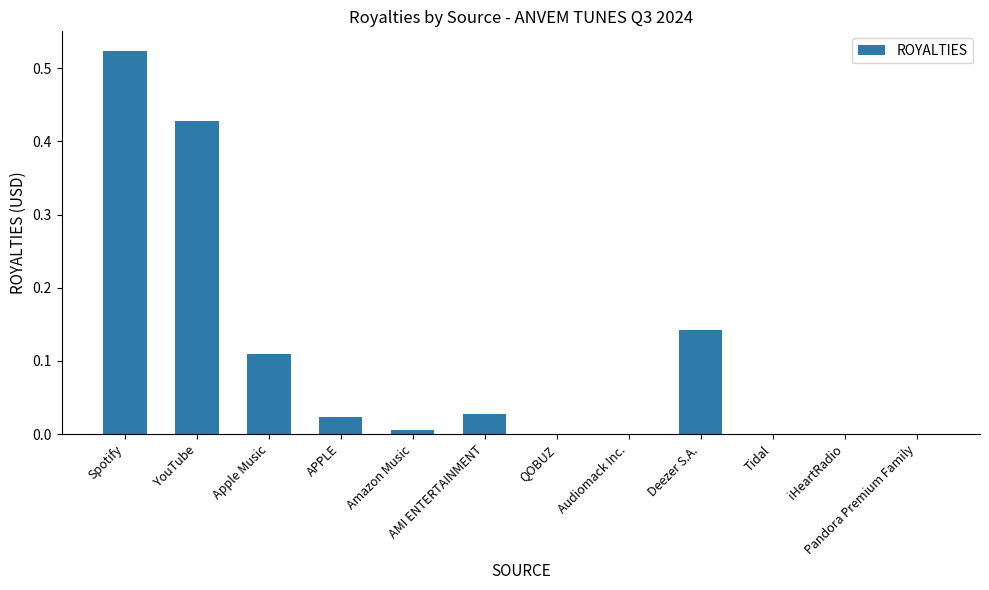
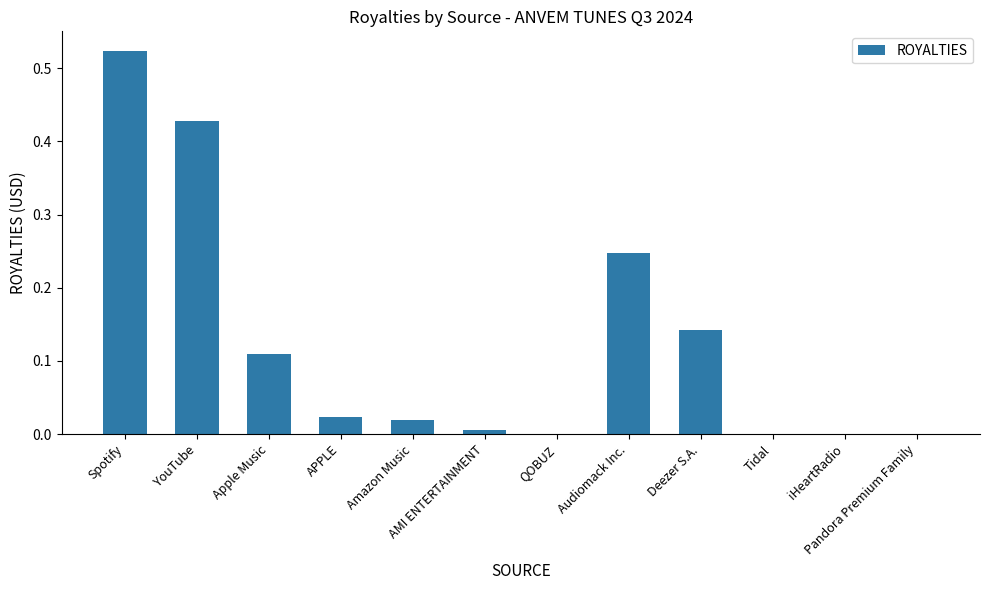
  {
    "Spotify": 0.52,
    "YouTube": 0.43,
    "Apple Music": 0.11,
    "APPLE": 0.02,
-   "Amazon Music": 0.01,
-   "AMI ENTERTAINMENT": 0.03,
-   "Audiomack Inc.": 0.00,
+   "Amazon Music": 0.02,
+   "AMI ENTERTAINMENT": 0.01,
+   "Audiomack Inc.": 0.25,
    "Deezer S.A.": 0.14
  }
